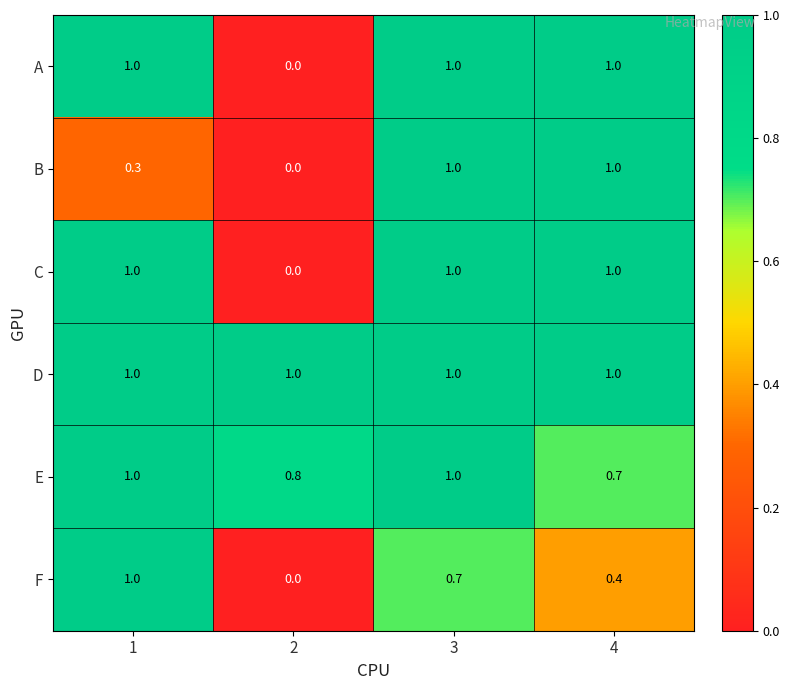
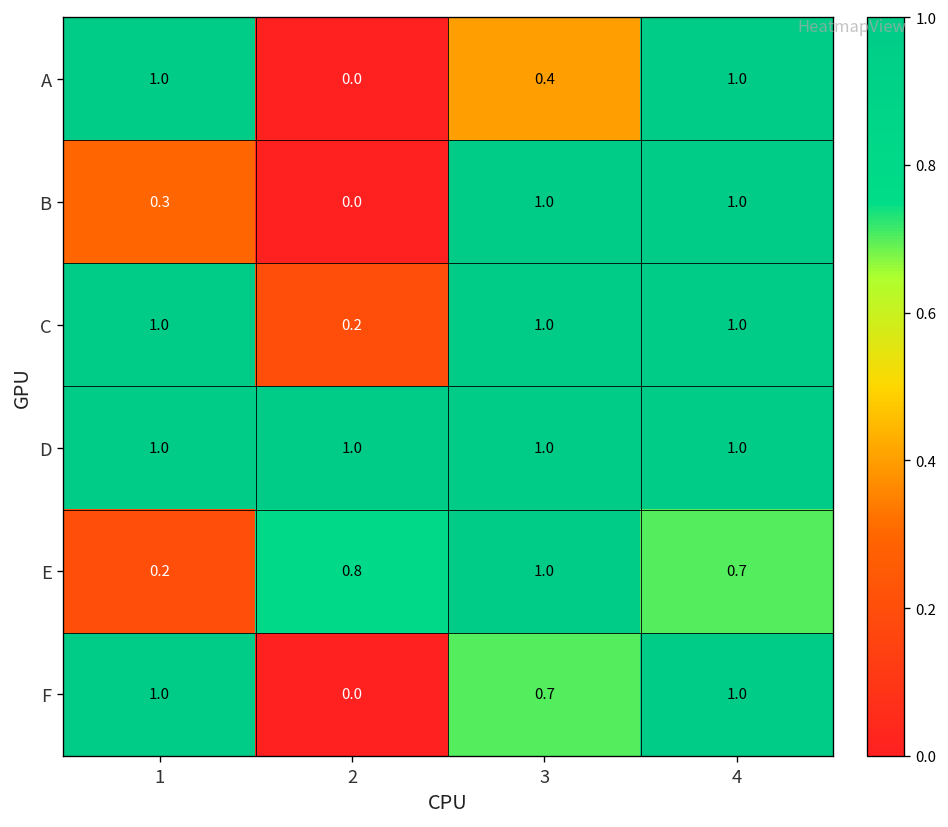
  {
    "A": {
      "1": 1.0,
      "2": 0.0,
-     "3": 1.0,
+     "3": 0.4,
      "4": 1.0
    },
    "B": {
      "1": 0.3,
      "2": 0.0,
      "3": 1.0,
      "4": 1.0
    },
    "C": {
      "1": 1.0,
-     "2": 0.0,
+     "2": 0.2,
      "3": 1.0,
      "4": 1.0
    },
    "D": {
      "1": 1.0,
      "2": 1.0,
      "3": 1.0,
      "4": 1.0
    },
    "E": {
-     "1": 1.0,
+     "1": 0.2,
      "2": 0.8,
      "3": 1.0,
      "4": 0.7
    },
    "F": {
      "1": 1.0,
      "2": 0.0,
      "3": 0.7,
-     "4": 0.4
+     "4": 1.0
    }
  }
